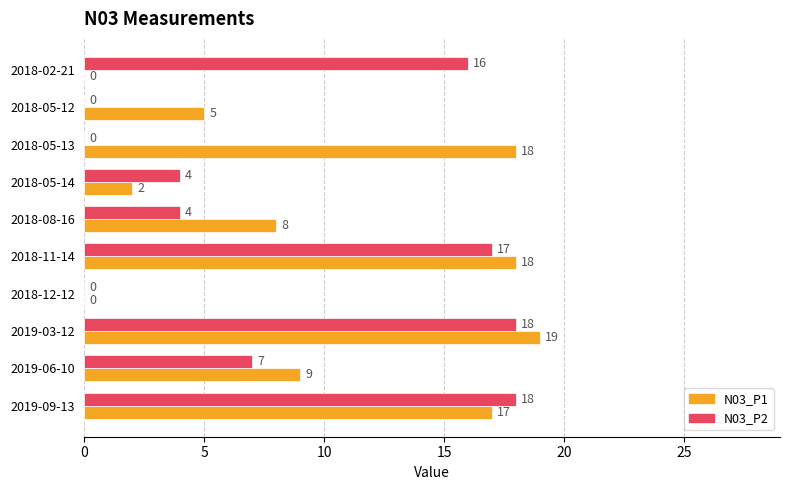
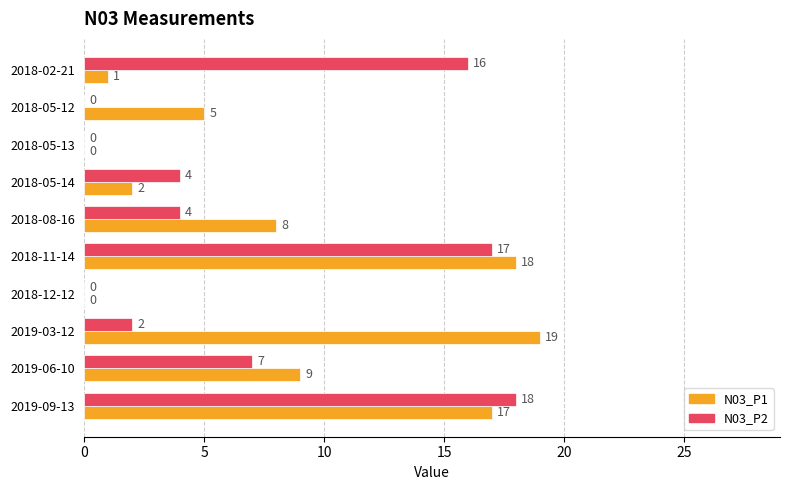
  {
    "N03_P1": {
-     "2018-02-21": 0,
+     "2018-02-21": 1,
      "2018-05-12": 5,
-     "2018-05-13": 18,
+     "2018-05-13": 0,
      "2018-05-14": 2,
      "2018-08-16": 8,
      "2018-11-14": 18,
      "2018-12-12": 0,
      "2019-03-12": 19,
      "2019-06-10": 9,
      "2019-09-13": 17
    },
    "N03_P2": {
      "2018-02-21": 16,
      "2018-05-12": 0,
      "2018-05-13": 0,
      "2018-05-14": 4,
      "2018-08-16": 4,
      "2018-11-14": 17,
      "2018-12-12": 0,
-     "2019-03-12": 18,
+     "2019-03-12": 2,
      "2019-06-10": 7,
      "2019-09-13": 18
    }
  }
